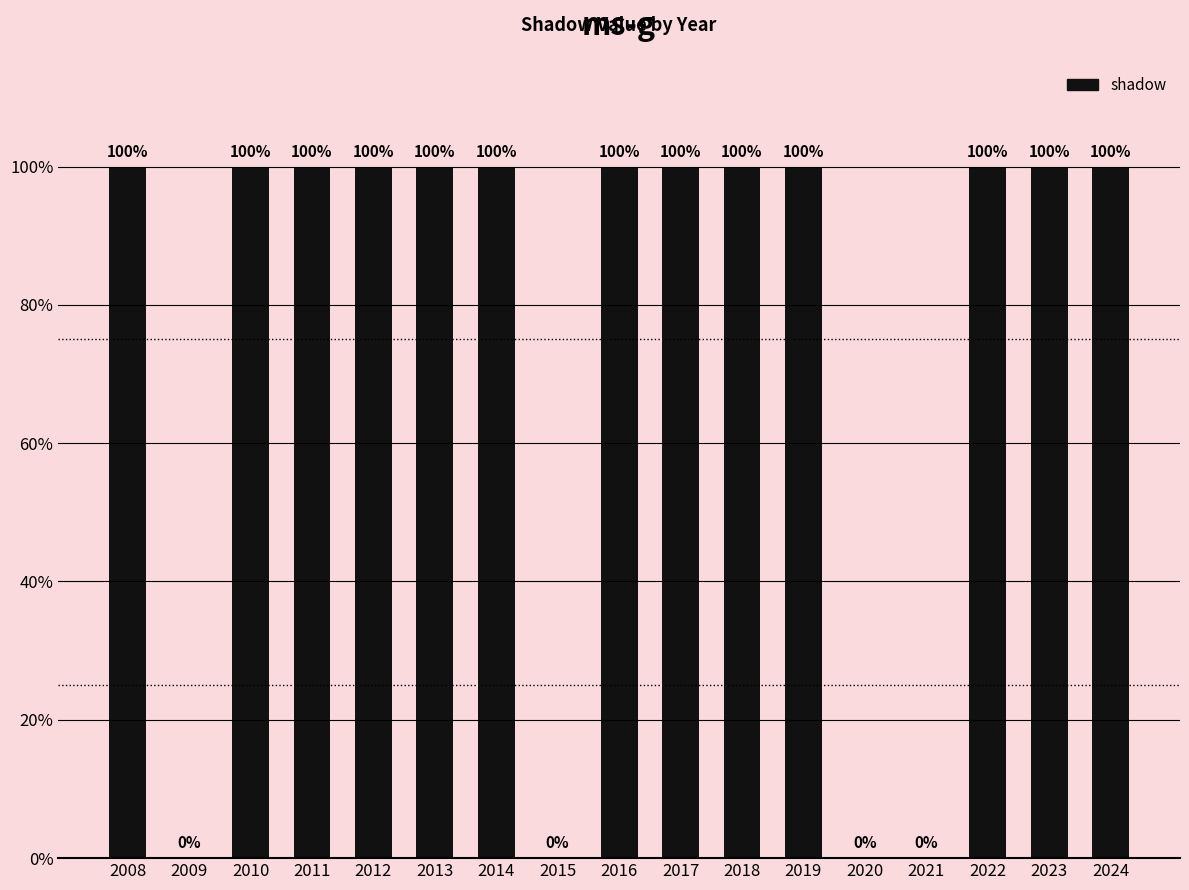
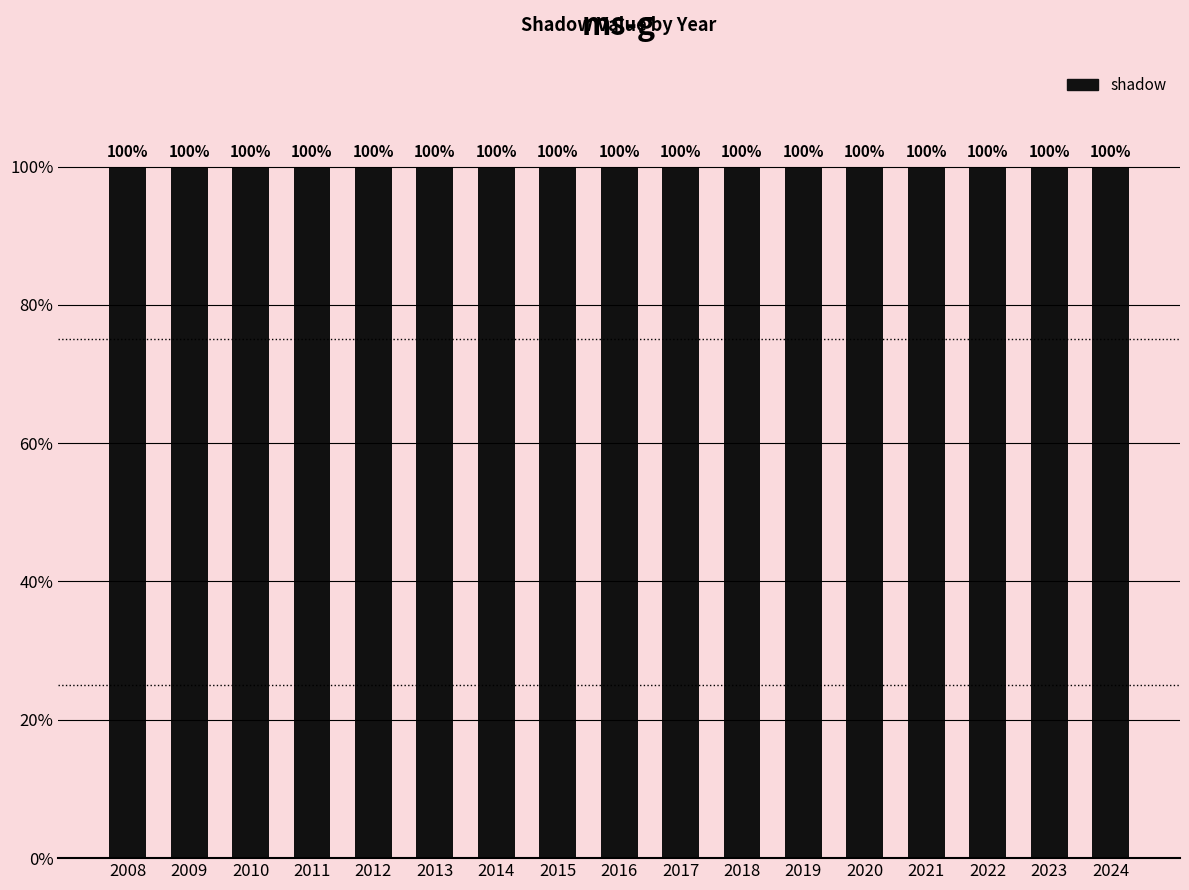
  {
    "2008": "100%",
-   "2009": "0%",
+   "2009": "100%",
    "2010": "100%",
    "2011": "100%",
    "2012": "100%",
    "2013": "100%",
    "2014": "100%",
-   "2015": "0%",
+   "2015": "100%",
    "2016": "100%",
    "2017": "100%",
    "2018": "100%",
    "2019": "100%",
-   "2020": "0%",
-   "2021": "0%",
+   "2020": "100%",
+   "2021": "100%",
    "2022": "100%",
    "2023": "100%",
    "2024": "100%"
  }
